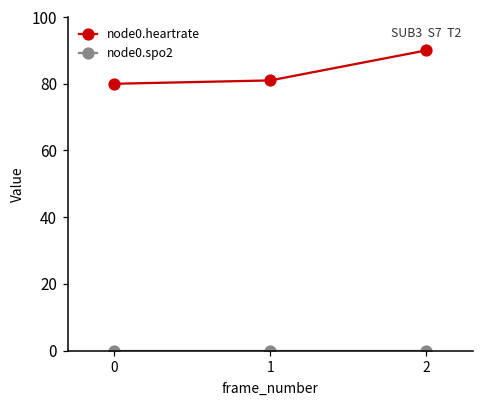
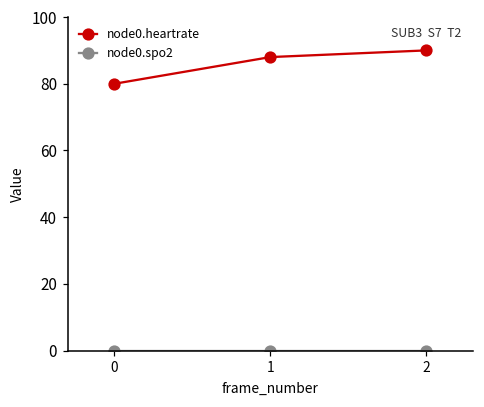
  {
    "node0.heartrate": {
      "0": 80,
-     "1": 81,
+     "1": 88,
      "2": 90
    },
    "node0.spo2": {
      "0": 0,
      "1": 0,
      "2": 0
    }
  }
